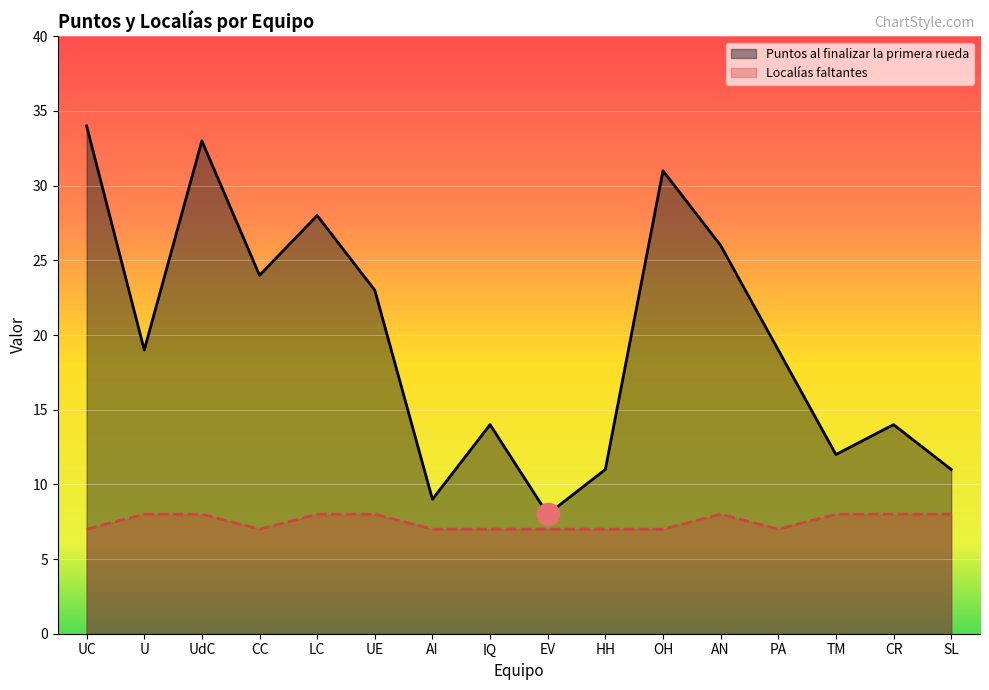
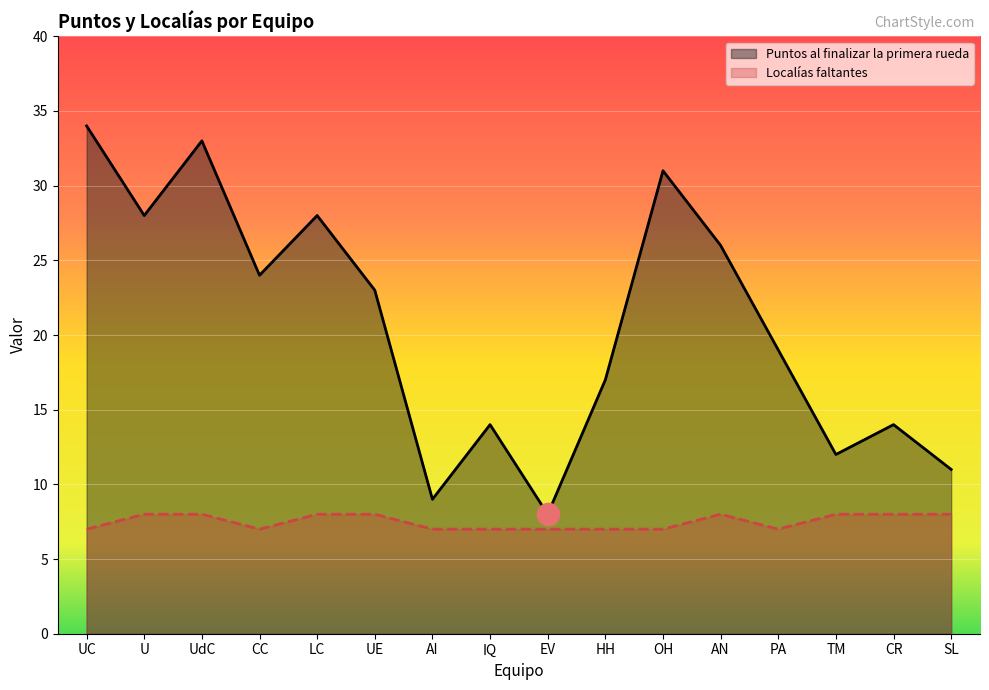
  {
    "Puntos al finalizar la primera rueda": {
      "UC": 34,
-     "U": 19,
+     "U": 28,
      "UdC": 33,
      "CC": 24,
      "LC": 28,
      "UE": 23,
      "AI": 9,
      "IQ": 14,
-     "HH": 11,
+     "HH": 17,
      "OH": 31,
      "AN": 26,
      "PA": 19,
      "TM": 12,
      "CR": 14,
      "SL": 11
    },
    "Localías faltantes": {
      "UC": 7,
      "U": 8,
      "UdC": 8,
      "CC": 7,
      "LC": 8,
      "UE": 8,
      "AI": 7,
      "IQ": 7,
      "EV": 7,
      "HH": 7,
      "OH": 7,
      "AN": 8,
      "PA": 7,
      "TM": 8,
      "CR": 8,
      "SL": 8
    }
  }
